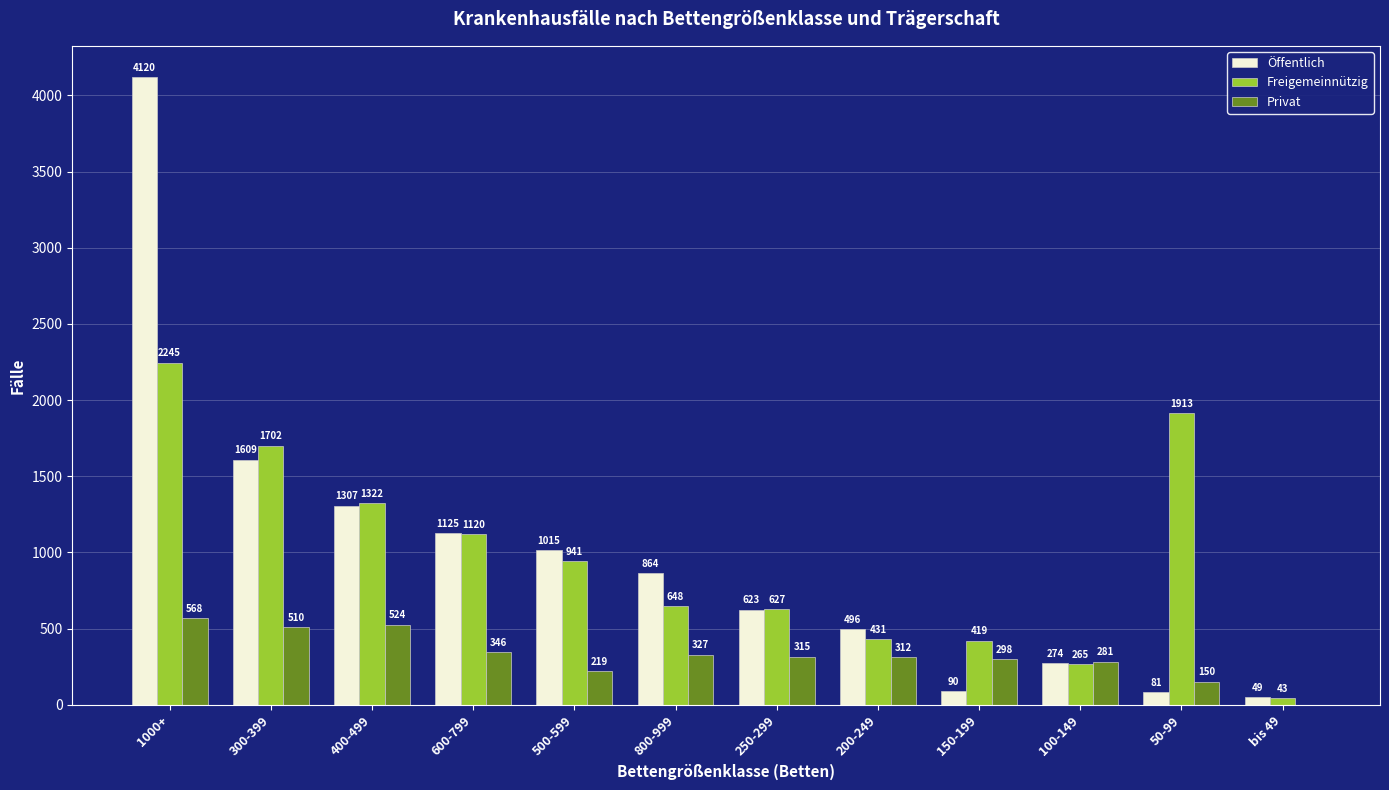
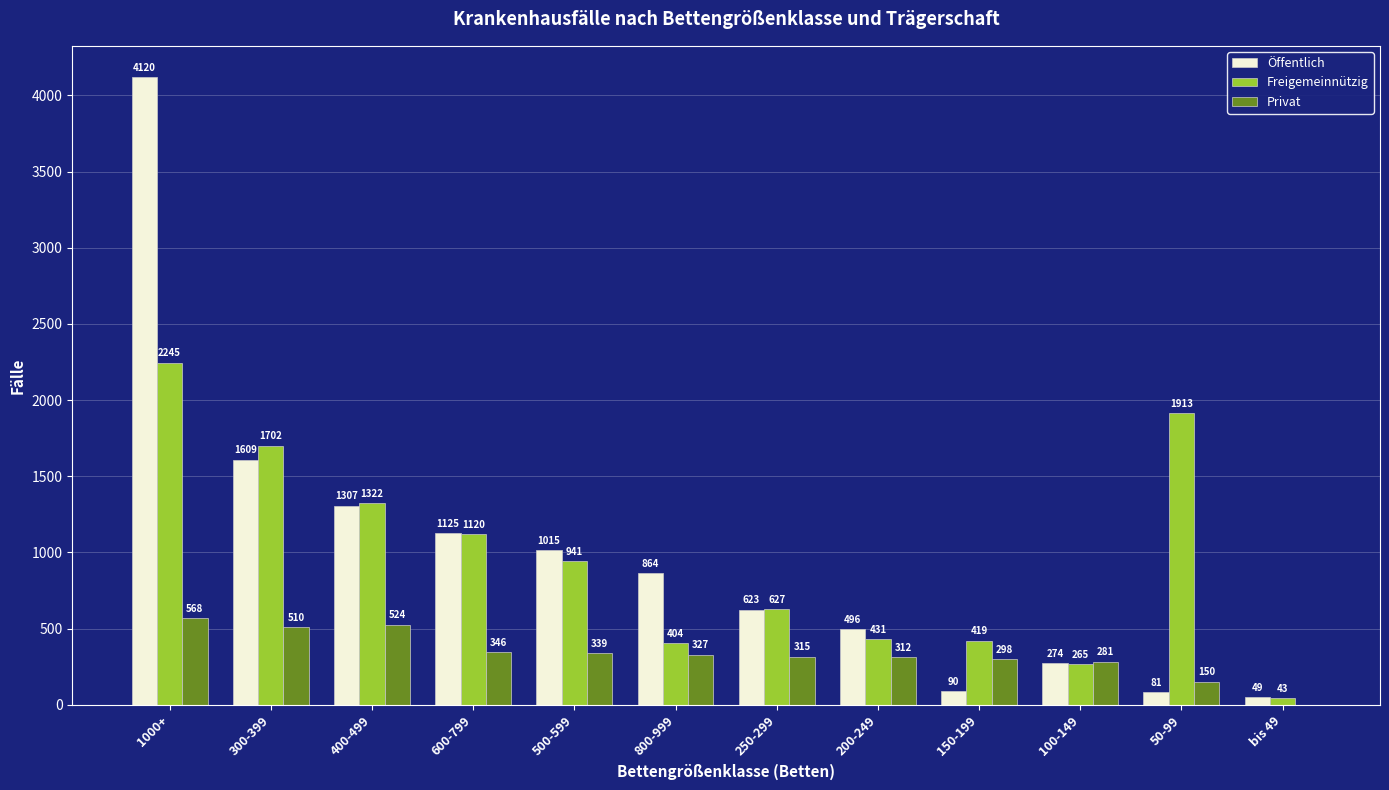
  {
    "Öffentlich": {
      "1000+": 4120,
      "300-399": 1609,
      "400-499": 1307,
      "600-799": 1125,
      "500-599": 1015,
      "800-999": 864,
      "250-299": 623,
      "200-249": 496,
      "150-199": 90,
      "100-149": 274,
      "50-99": 81,
      "bis 49": 49
    },
    "Freigemeinnützig": {
      "1000+": 2245,
      "300-399": 1702,
      "400-499": 1322,
      "600-799": 1120,
      "500-599": 941,
-     "800-999": 648,
+     "800-999": 404,
      "250-299": 627,
      "200-249": 431,
      "150-199": 419,
      "100-149": 265,
      "50-99": 1913,
      "bis 49": 43
    },
    "Privat": {
      "1000+": 568,
      "300-399": 510,
      "400-499": 524,
      "600-799": 346,
-     "500-599": 219,
+     "500-599": 339,
      "800-999": 327,
      "250-299": 315,
      "200-249": 312,
      "150-199": 298,
      "100-149": 281,
      "50-99": 150
    }
  }
